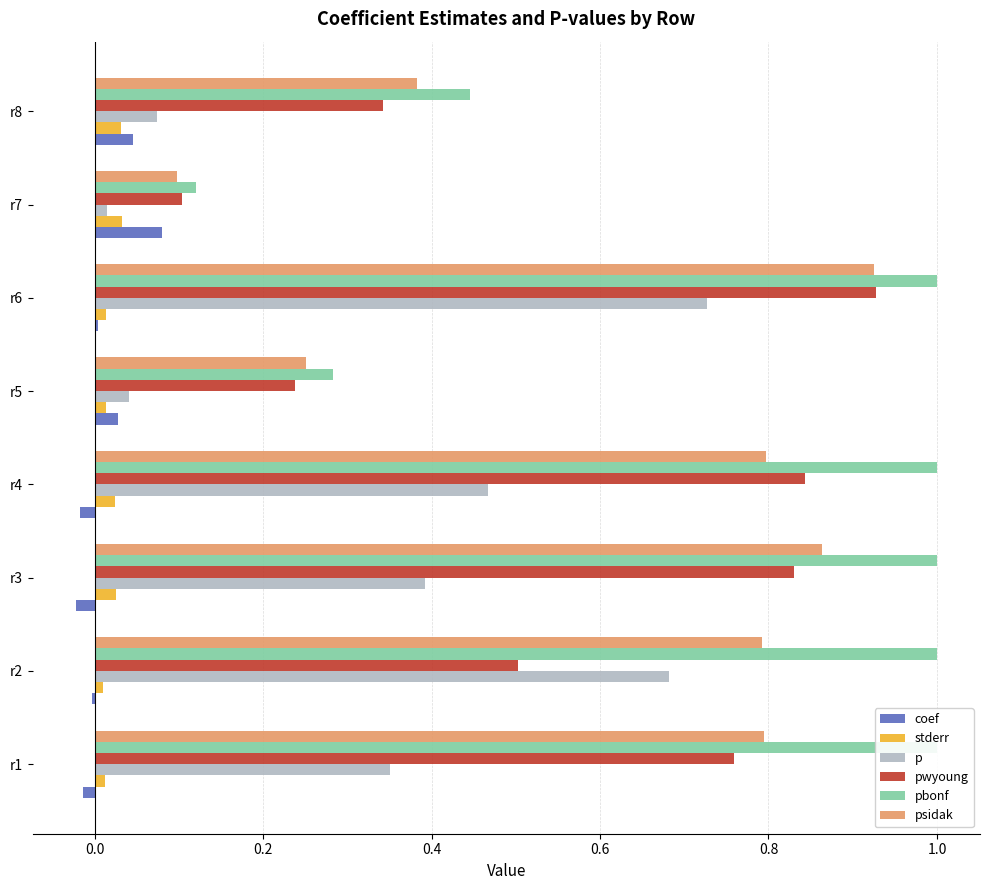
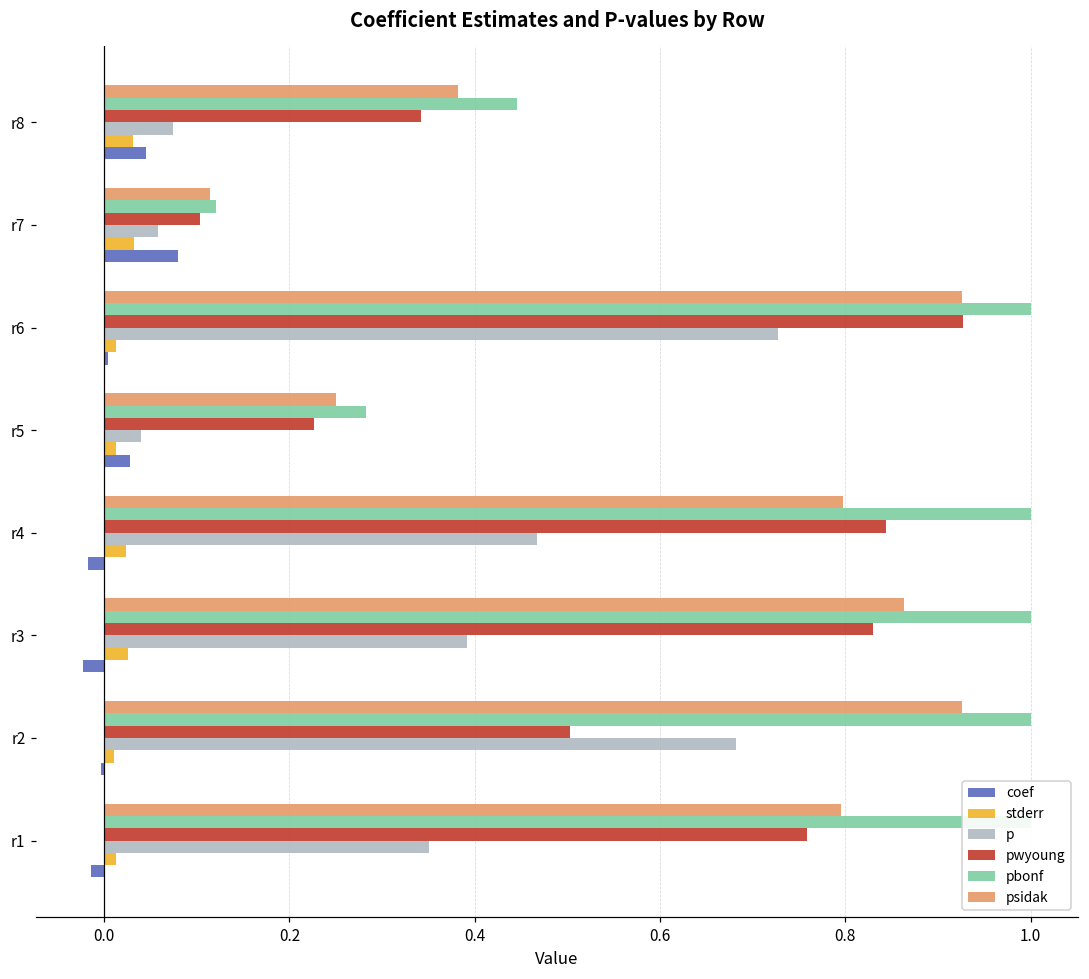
  {
    "coef": {
      "r8": 0.05,
      "r7": 0.08,
      "r6": 0.00,
      "r5": 0.03,
      "r4": -0.02,
      "r3": -0.02,
      "r2": 0.00,
      "r1": -0.01
    },
    "stderr": {
      "r8": 0.03,
      "r7": 0.03,
      "r6": 0.01,
      "r5": 0.01,
      "r4": 0.02,
      "r3": 0.03,
      "r2": 0.01,
      "r1": 0.01
    },
    "p": {
      "r8": 0.07,
-     "r7": 0.02,
+     "r7": 0.06,
      "r6": 0.73,
      "r5": 0.04,
      "r4": 0.47,
      "r3": 0.39,
      "r2": 0.68,
      "r1": 0.35
    },
    "pwyoung": {
      "r8": 0.34,
      "r7": 0.10,
      "r6": 0.93,
-     "r5": 0.24,
+     "r5": 0.23,
      "r4": 0.84,
      "r3": 0.83,
      "r2": 0.50,
      "r1": 0.76
    },
    "pbonf": {
      "r8": 0.45,
      "r7": 0.12,
      "r6": 1.00,
      "r5": 0.28,
      "r4": 1.00,
      "r3": 1.00,
      "r2": 1.00
    },
    "psidak": {
      "r8": 0.38,
-     "r7": 0.10,
+     "r7": 0.11,
      "r6": 0.93,
      "r5": 0.25,
      "r4": 0.80,
      "r3": 0.86,
-     "r2": 0.79,
+     "r2": 0.93,
      "r1": 0.79
    }
  }
